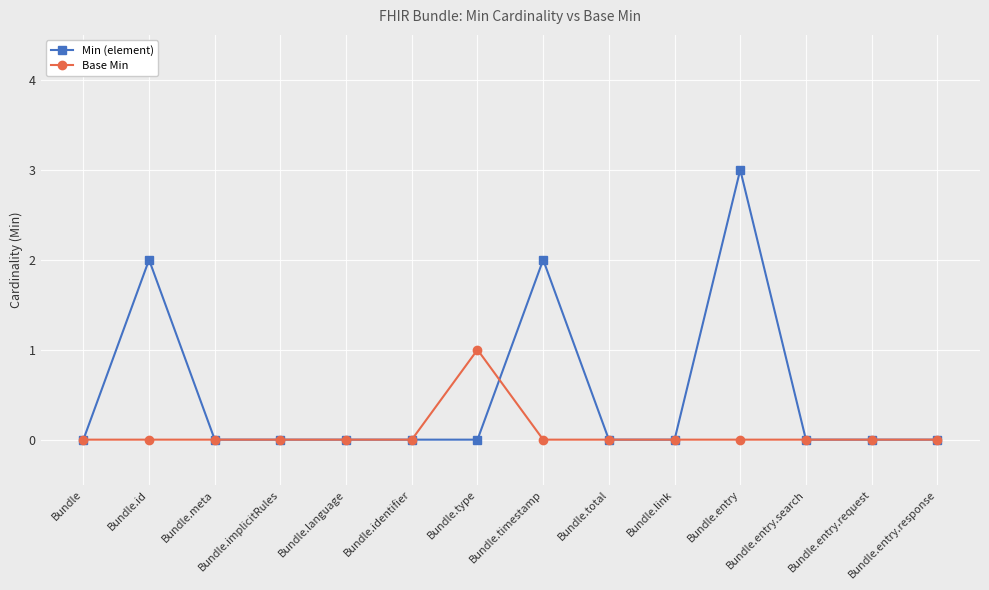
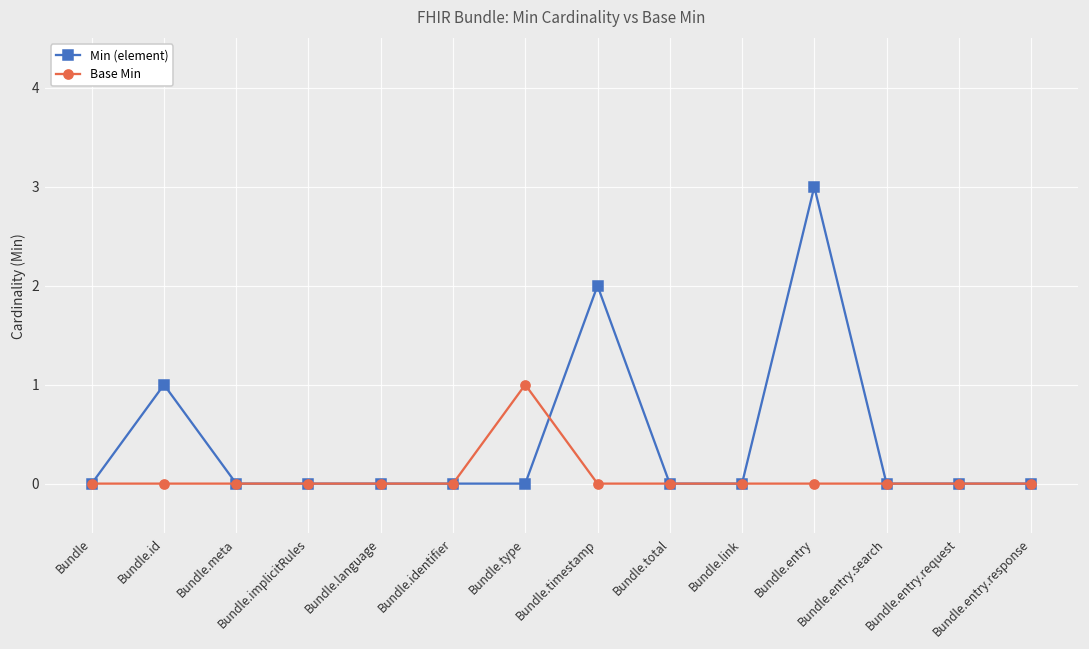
  {
    "Min (element)": {
-     "Bundle.id": 2,
+     "Bundle.id": 1,
      "Bundle.type": 0,
      "Bundle.timestamp": 2,
      "Bundle.entry": 3
    },
    "Base Min": {
      "Bundle.id": 0,
      "Bundle.type": 1,
      "Bundle.timestamp": 0,
      "Bundle.entry": 0
    }
  }
